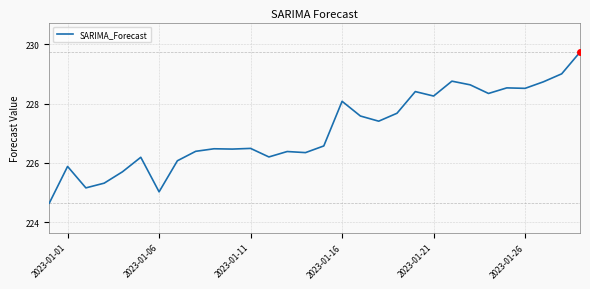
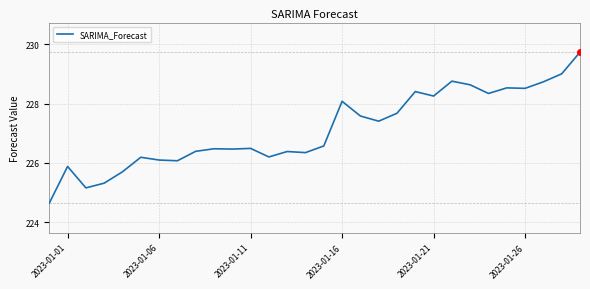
  {
    "SARIMA_Forecast": {
      "2023-01-01": 225.9,
-     "2023-01-06": 225.0,
+     "2023-01-06": 226.1,
      "2023-01-11": 226.5,
      "2023-01-16": 228.1,
      "2023-01-21": 228.3,
      "2023-01-26": 228.5
    }
  }
